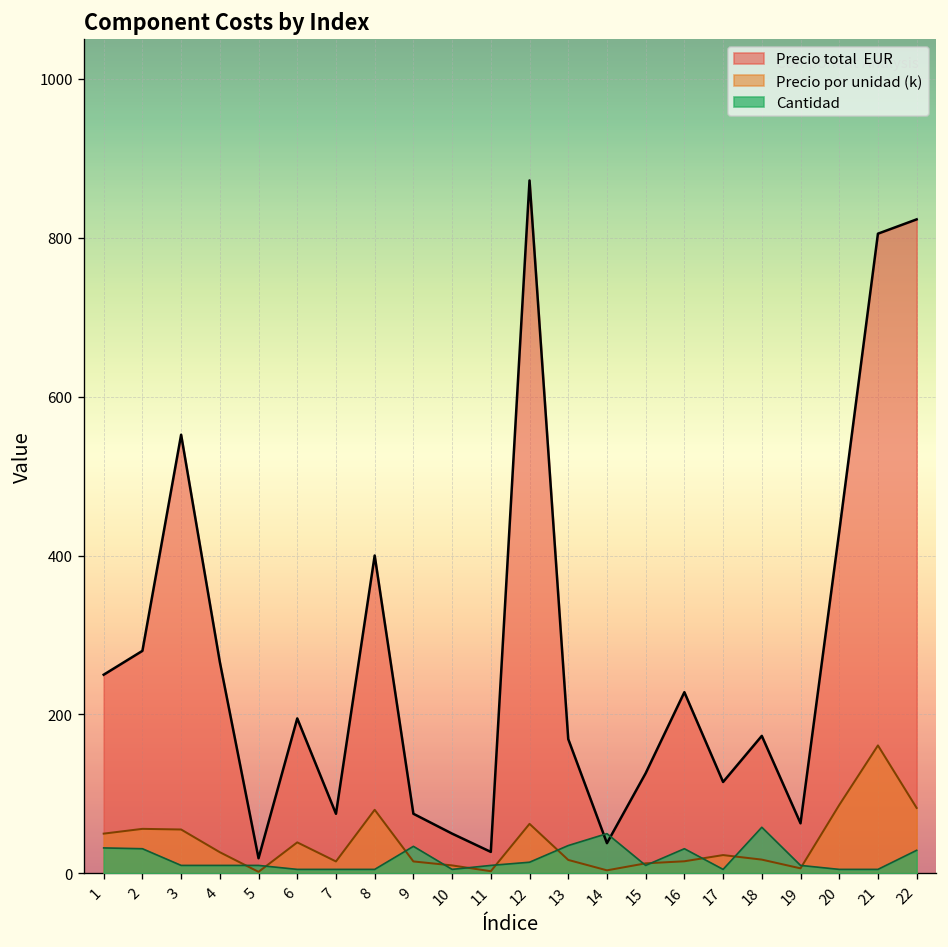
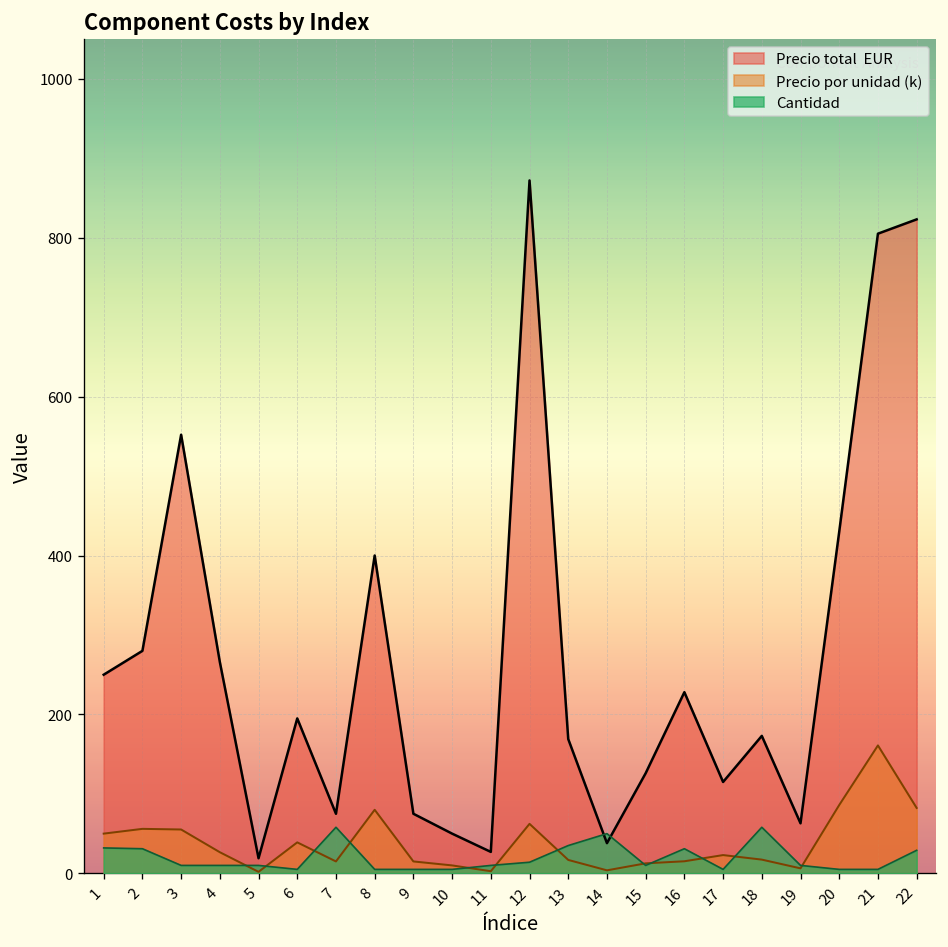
  {
    "Cantidad": {
      "1": 30,
      "2": 30,
      "3": 10,
      "4": 10,
      "5": 10,
      "6": 10,
-     "7": 10,
+     "7": 60,
      "8": 10,
-     "9": 30,
+     "9": 10,
      "10": 10,
      "11": 10,
      "12": 10,
      "13": 40,
      "14": 50,
      "16": 30,
      "17": 10,
      "18": 60,
      "20": 10,
      "21": 10,
      "22": 30
    }
  }
